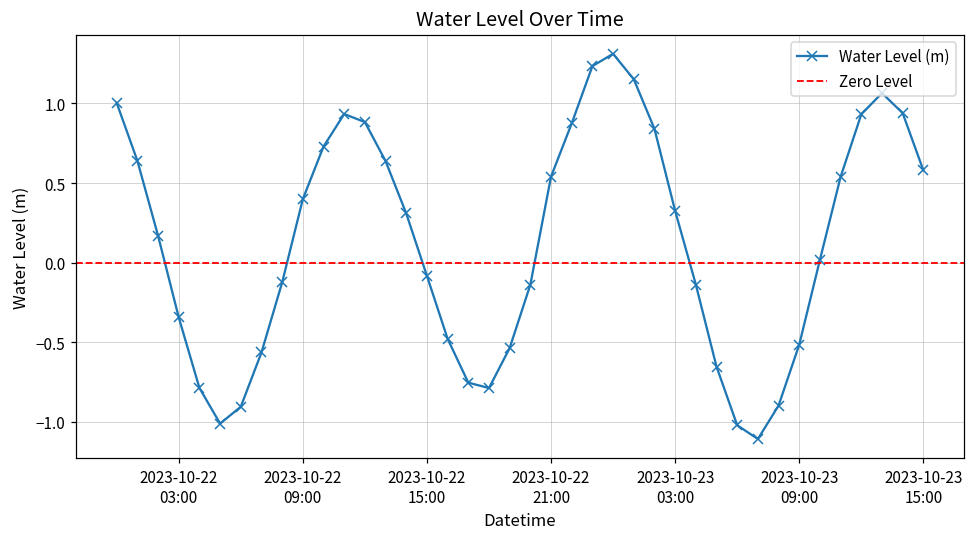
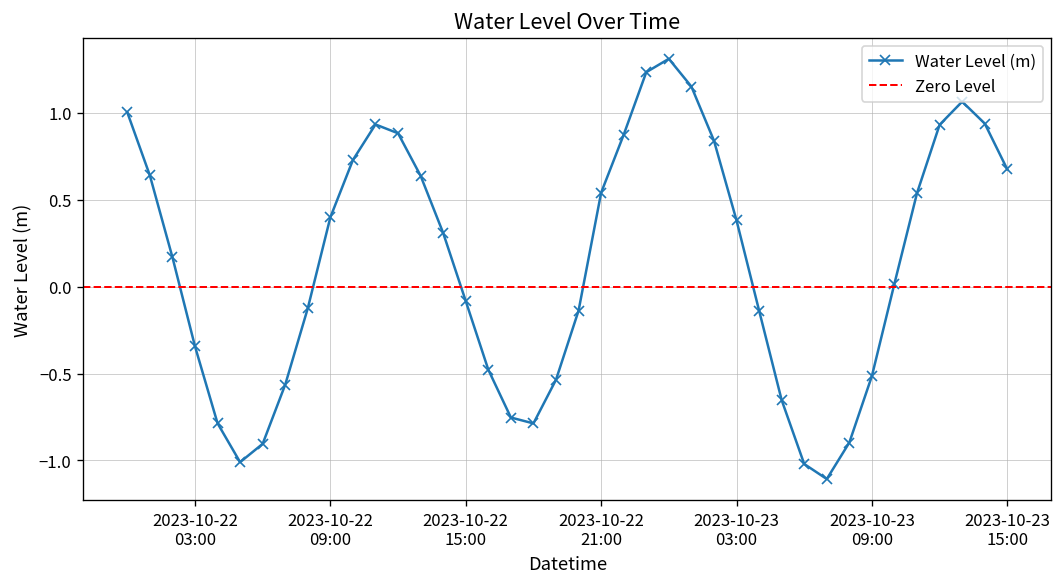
  {
    "2023-10-22 03:00": -0.34,
    "2023-10-22 09:00": 0.40,
    "2023-10-22 15:00": -0.08,
    "2023-10-22 21:00": 0.54,
-   "2023-10-23 03:00": 0.33,
+   "2023-10-23 03:00": 0.38,
    "2023-10-23 09:00": -0.51,
-   "2023-10-23 15:00": 0.58
+   "2023-10-23 15:00": 0.68
  }
